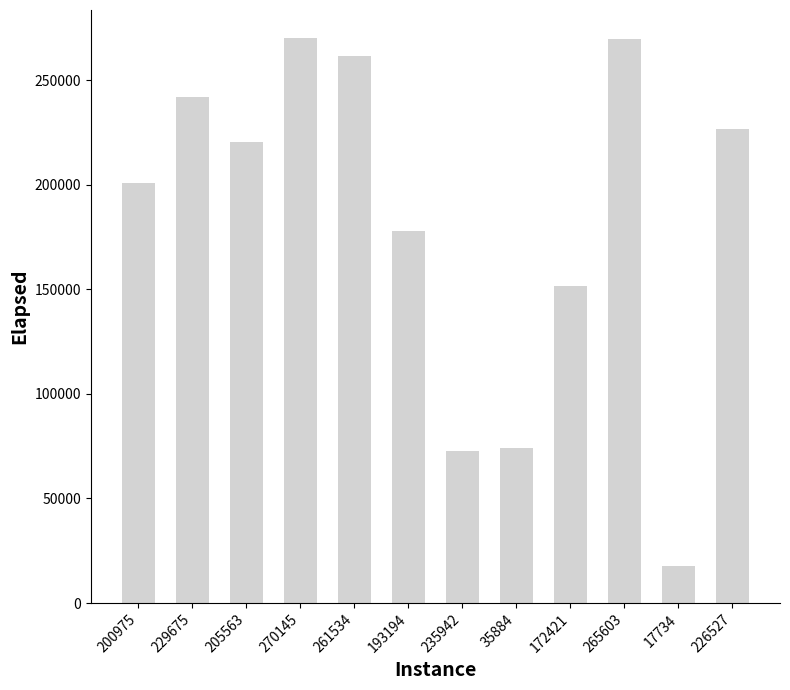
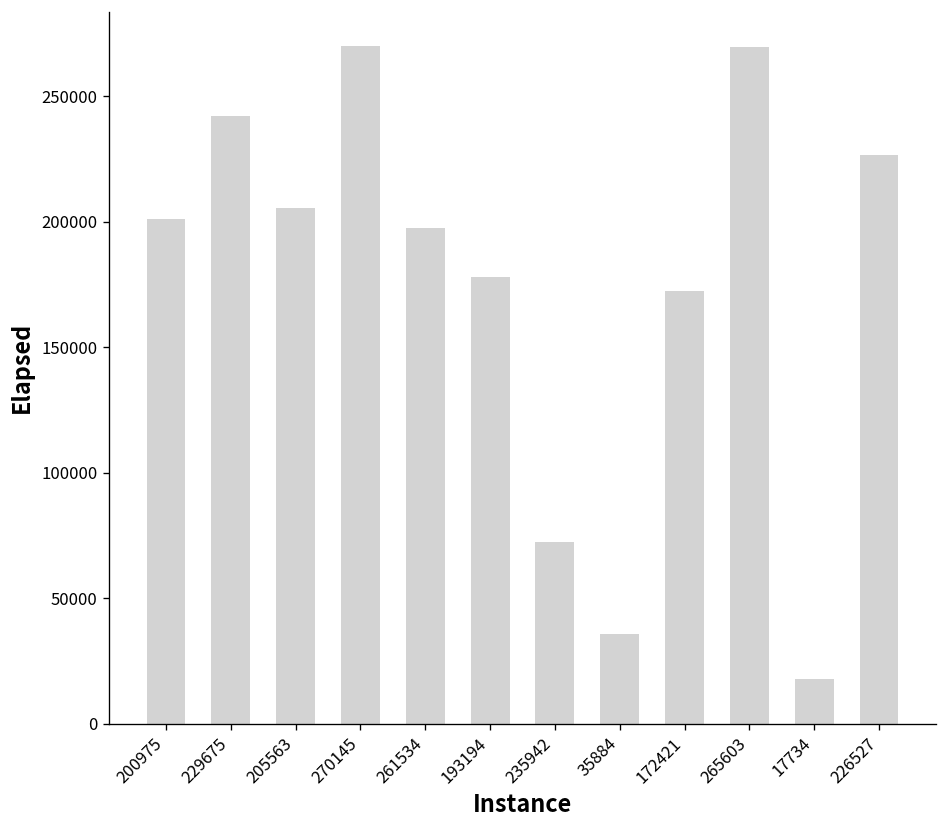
  {
    "200975": 201000,
    "229675": 242000,
-   "205563": 220000,
+   "205563": 206000,
    "270145": 270000,
-   "261534": 262000,
+   "261534": 198000,
    "193194": 178000,
    "235942": 72000,
-   "35884": 74000,
-   "172421": 151000,
+   "35884": 36000,
+   "172421": 172000,
    "265603": 270000,
    "17734": 18000,
    "226527": 227000
  }
